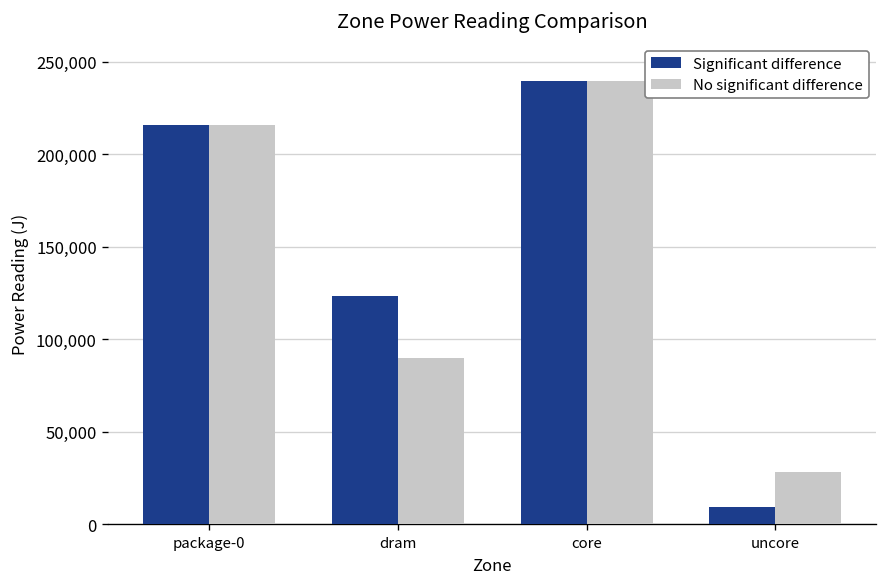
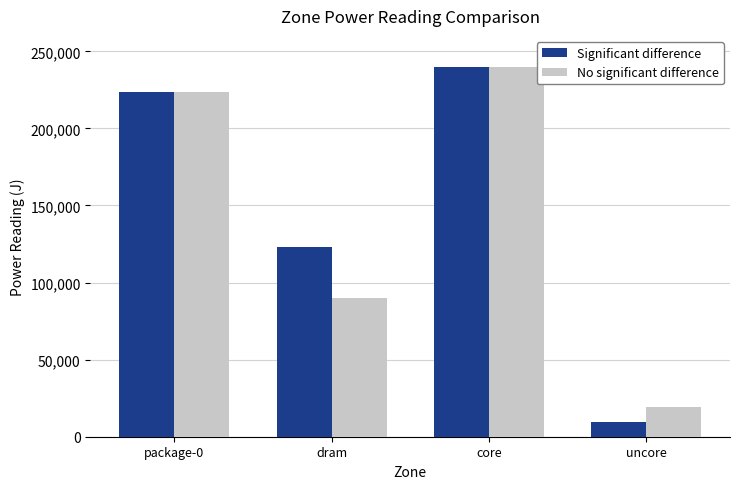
  {
    "Significant difference": {
-     "package-0": "216,000",
+     "package-0": "224,000",
      "dram": "123,000",
      "core": "240,000",
      "uncore": "9,000"
    },
    "No significant difference": {
-     "package-0": "216,000",
+     "package-0": "224,000",
      "dram": "90,000",
      "core": "240,000",
-     "uncore": "28,000"
+     "uncore": "19,000"
    }
  }
